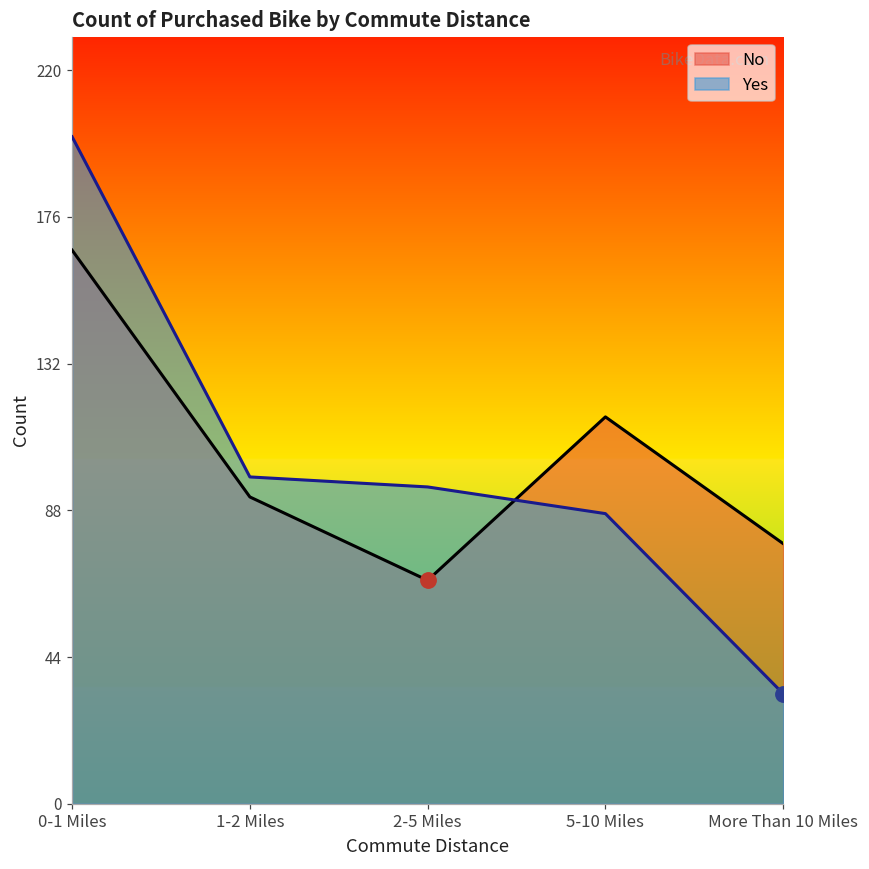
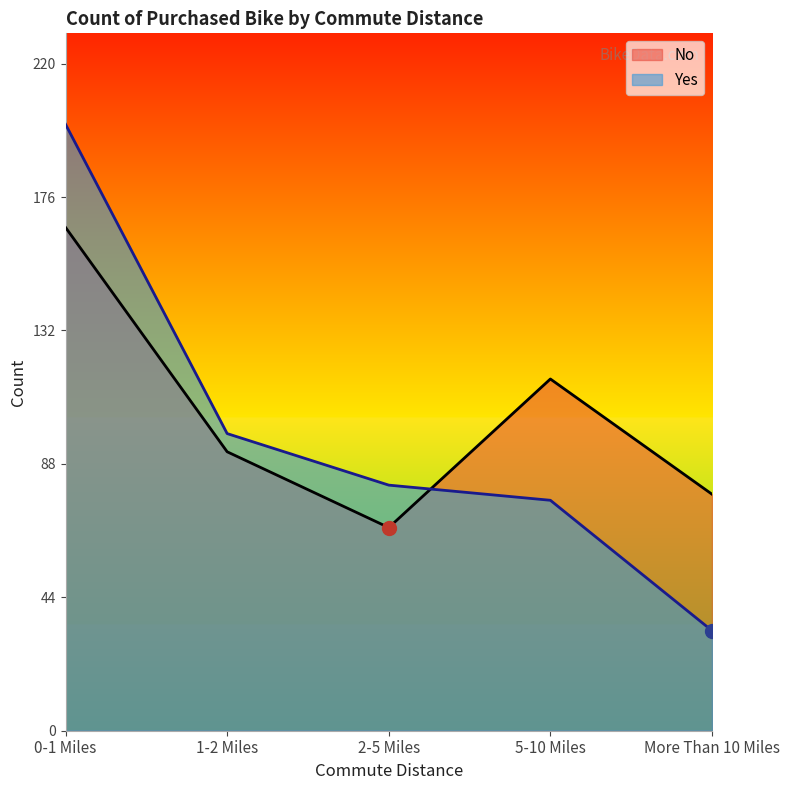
  {
    "Yes": {
      "0-1 Miles": 200,
      "1-2 Miles": 98,
-     "2-5 Miles": 95,
-     "5-10 Miles": 87
+     "2-5 Miles": 81,
+     "5-10 Miles": 76
    }
  }
